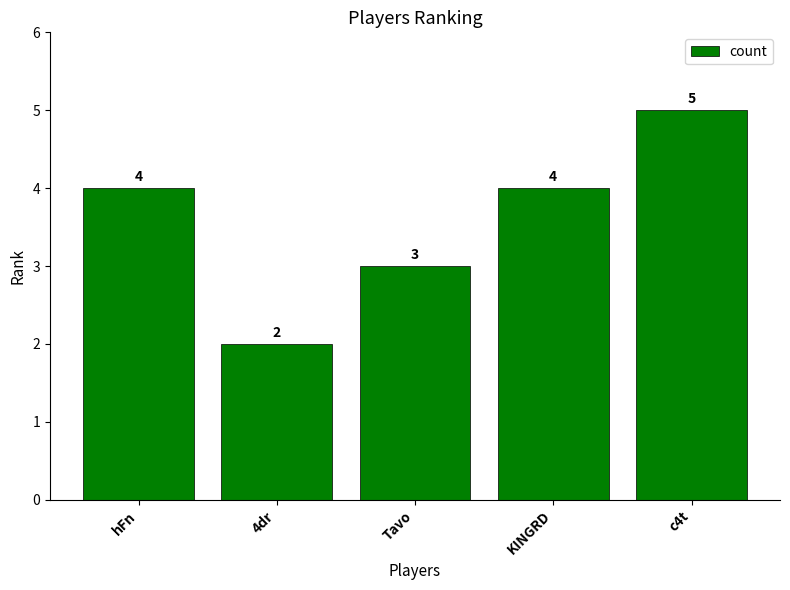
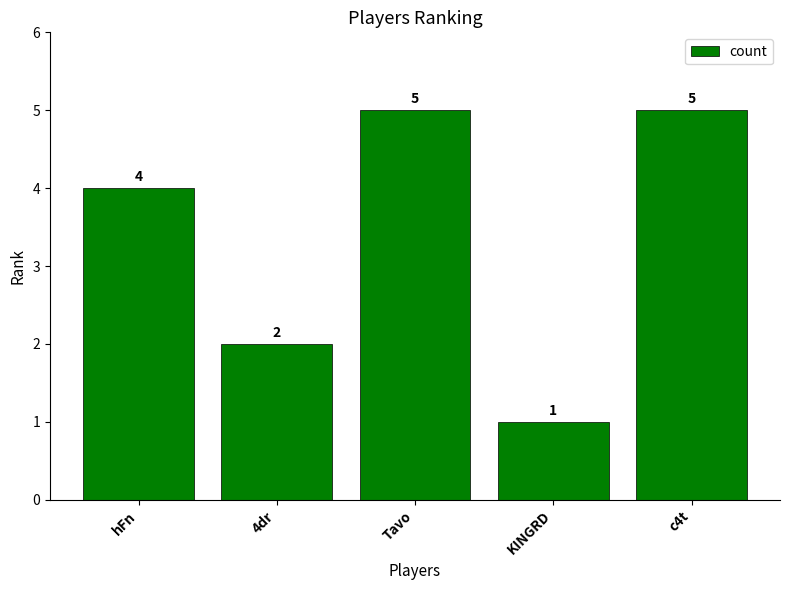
  {
    "hFn": 4,
    "4dr": 2,
-   "Tavo": 3,
-   "KINGRD": 4,
+   "Tavo": 5,
+   "KINGRD": 1,
    "c4t": 5
  }
